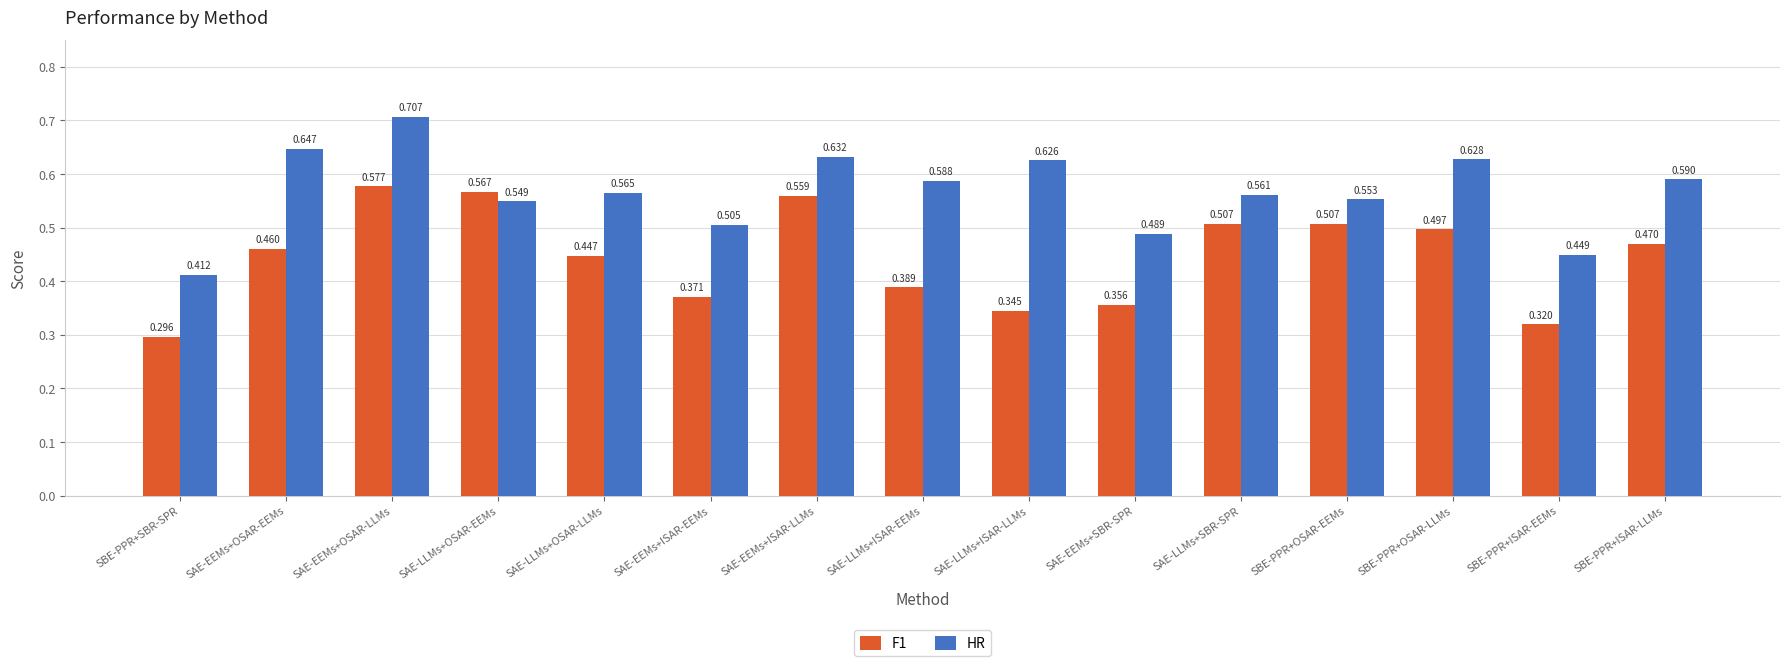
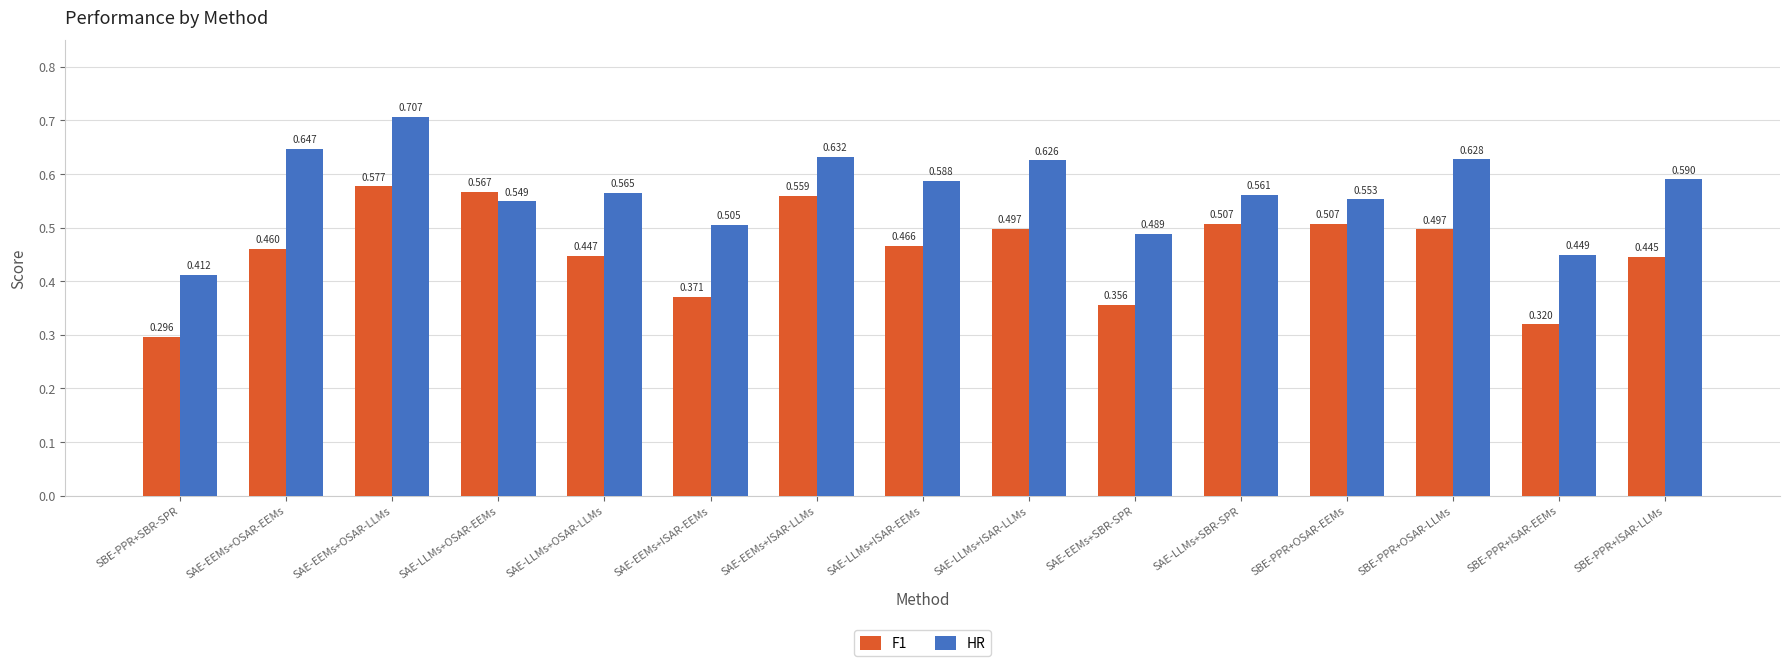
  {
    "F1": {
      "SBE-PPR+SBR-SPR": 0.296,
      "SAE-EEMs+OSAR-EEMs": 0.460,
      "SAE-EEMs+OSAR-LLMs": 0.577,
      "SAE-LLMs+OSAR-EEMs": 0.567,
      "SAE-LLMs+OSAR-LLMs": 0.447,
      "SAE-EEMs+ISAR-EEMs": 0.371,
      "SAE-EEMs+ISAR-LLMs": 0.559,
-     "SAE-LLMs+ISAR-EEMs": 0.389,
-     "SAE-LLMs+ISAR-LLMs": 0.345,
+     "SAE-LLMs+ISAR-EEMs": 0.466,
+     "SAE-LLMs+ISAR-LLMs": 0.497,
      "SAE-EEMs+SBR-SPR": 0.356,
      "SAE-LLMs+SBR-SPR": 0.507,
      "SBE-PPR+OSAR-EEMs": 0.507,
      "SBE-PPR+OSAR-LLMs": 0.497,
      "SBE-PPR+ISAR-EEMs": 0.320,
-     "SBE-PPR+ISAR-LLMs": 0.470
+     "SBE-PPR+ISAR-LLMs": 0.445
    },
    "HR": {
      "SBE-PPR+SBR-SPR": 0.412,
      "SAE-EEMs+OSAR-EEMs": 0.647,
      "SAE-EEMs+OSAR-LLMs": 0.707,
      "SAE-LLMs+OSAR-EEMs": 0.549,
      "SAE-LLMs+OSAR-LLMs": 0.565,
      "SAE-EEMs+ISAR-EEMs": 0.505,
      "SAE-EEMs+ISAR-LLMs": 0.632,
      "SAE-LLMs+ISAR-EEMs": 0.588,
      "SAE-LLMs+ISAR-LLMs": 0.626,
      "SAE-EEMs+SBR-SPR": 0.489,
      "SAE-LLMs+SBR-SPR": 0.561,
      "SBE-PPR+OSAR-EEMs": 0.553,
      "SBE-PPR+OSAR-LLMs": 0.628,
      "SBE-PPR+ISAR-EEMs": 0.449,
      "SBE-PPR+ISAR-LLMs": 0.590
    }
  }
